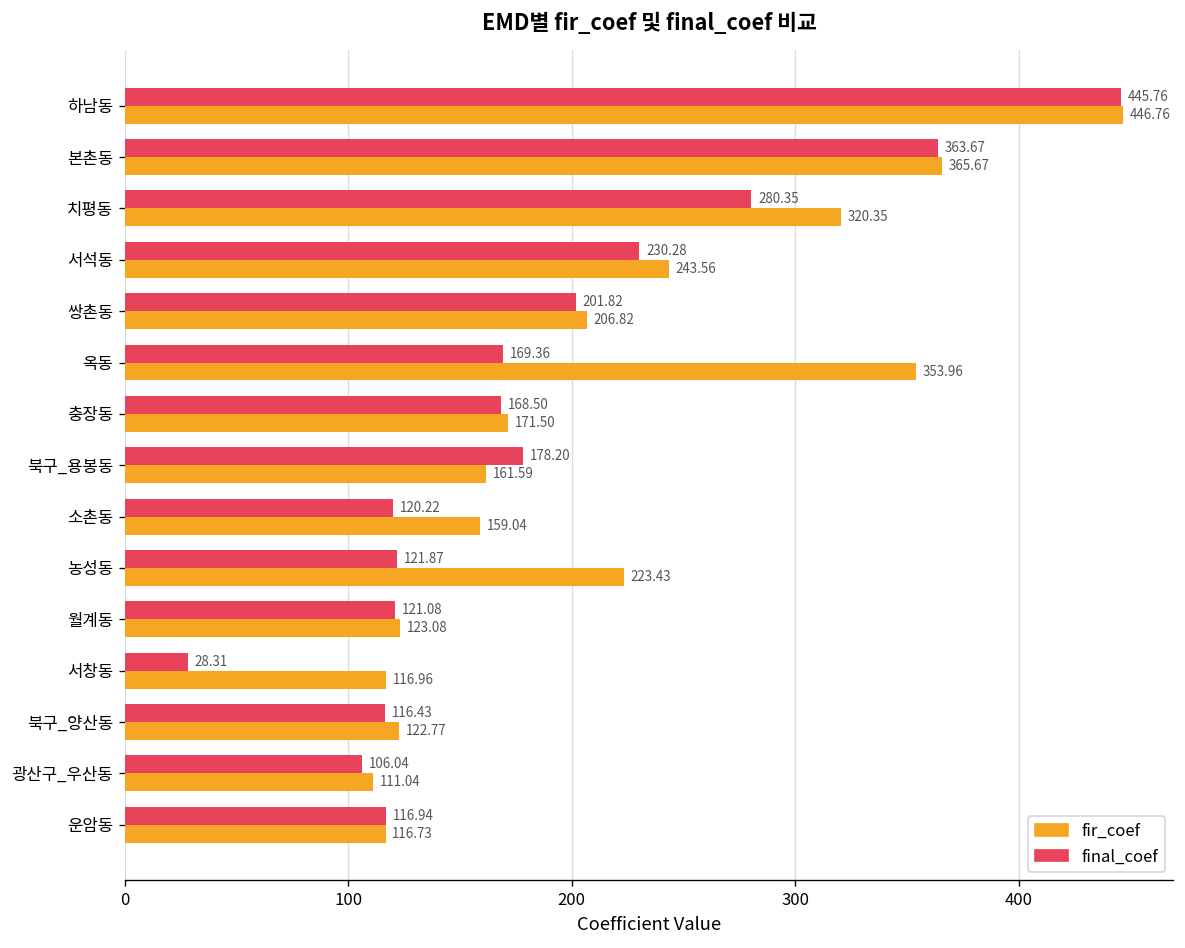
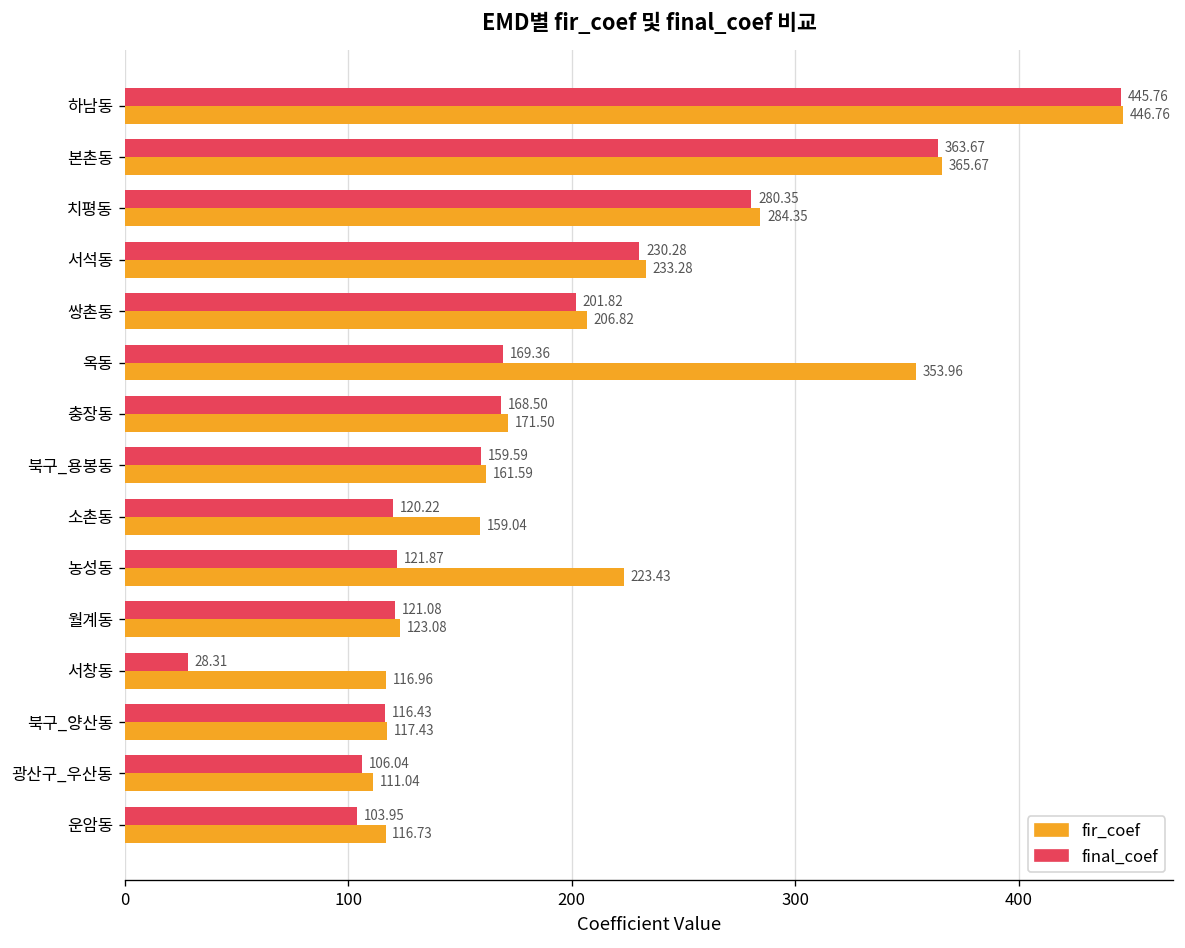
  {
    "fir_coef": {
      "하남동": 446.76,
      "본촌동": 365.67,
-     "치평동": 320.35,
-     "서석동": 243.56,
+     "치평동": 284.35,
+     "서석동": 233.28,
      "쌍촌동": 206.82,
      "옥동": 353.96,
      "충장동": 171.50,
      "북구_용봉동": 161.59,
      "소촌동": 159.04,
      "농성동": 223.43,
      "월계동": 123.08,
      "서창동": 116.96,
-     "북구_양산동": 122.77,
+     "북구_양산동": 117.43,
      "광산구_우산동": 111.04,
      "운암동": 116.73
    },
    "final_coef": {
      "하남동": 445.76,
      "본촌동": 363.67,
      "치평동": 280.35,
      "서석동": 230.28,
      "쌍촌동": 201.82,
      "옥동": 169.36,
      "충장동": 168.50,
-     "북구_용봉동": 178.20,
+     "북구_용봉동": 159.59,
      "소촌동": 120.22,
      "농성동": 121.87,
      "월계동": 121.08,
      "서창동": 28.31,
      "북구_양산동": 116.43,
      "광산구_우산동": 106.04,
-     "운암동": 116.94
+     "운암동": 103.95
    }
  }
